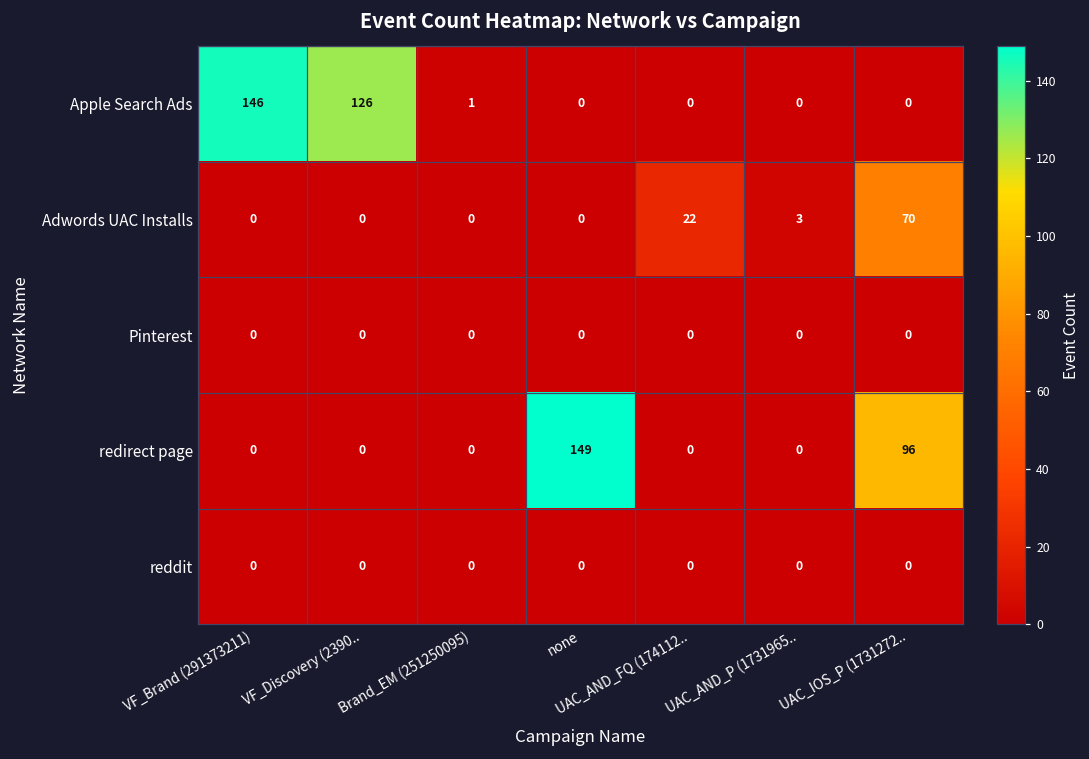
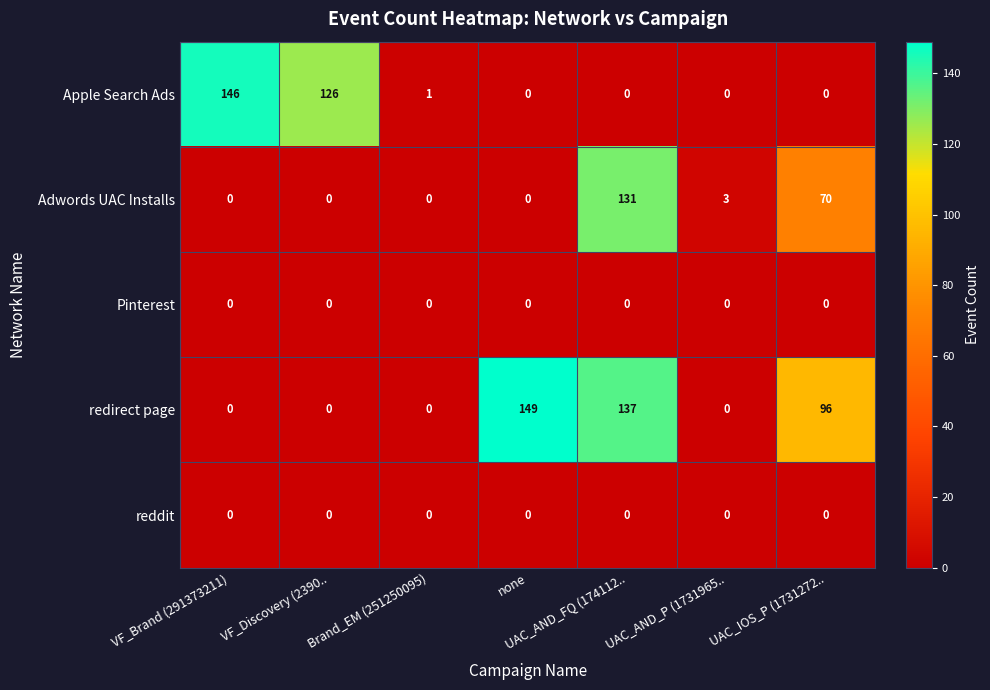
  {
    "Apple Search Ads": {
      "VF_Brand (291373211)": 146,
      "VF_Discovery (2390..": 126,
      "Brand_EM (251250095)": 1,
      "none": 0,
      "UAC_AND_FQ (174112..": 0,
      "UAC_AND_P (1731965..": 0,
      "UAC_IOS_P (1731272..": 0
    },
    "Adwords UAC Installs": {
      "VF_Brand (291373211)": 0,
      "VF_Discovery (2390..": 0,
      "Brand_EM (251250095)": 0,
      "none": 0,
-     "UAC_AND_FQ (174112..": 22,
+     "UAC_AND_FQ (174112..": 131,
      "UAC_AND_P (1731965..": 3,
      "UAC_IOS_P (1731272..": 70
    },
    "Pinterest": {
      "VF_Brand (291373211)": 0,
      "VF_Discovery (2390..": 0,
      "Brand_EM (251250095)": 0,
      "none": 0,
      "UAC_AND_FQ (174112..": 0,
      "UAC_AND_P (1731965..": 0,
      "UAC_IOS_P (1731272..": 0
    },
    "redirect page": {
      "VF_Brand (291373211)": 0,
      "VF_Discovery (2390..": 0,
      "Brand_EM (251250095)": 0,
      "none": 149,
-     "UAC_AND_FQ (174112..": 0,
+     "UAC_AND_FQ (174112..": 137,
      "UAC_AND_P (1731965..": 0,
      "UAC_IOS_P (1731272..": 96
    },
    "reddit": {
      "VF_Brand (291373211)": 0,
      "VF_Discovery (2390..": 0,
      "Brand_EM (251250095)": 0,
      "none": 0,
      "UAC_AND_FQ (174112..": 0,
      "UAC_AND_P (1731965..": 0,
      "UAC_IOS_P (1731272..": 0
    }
  }
